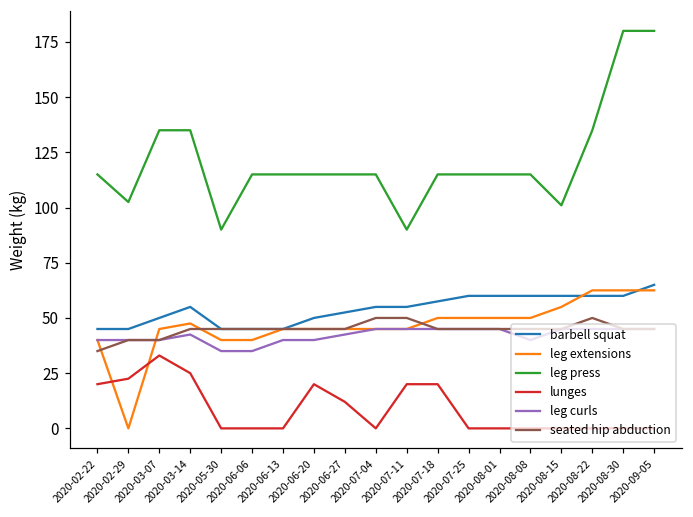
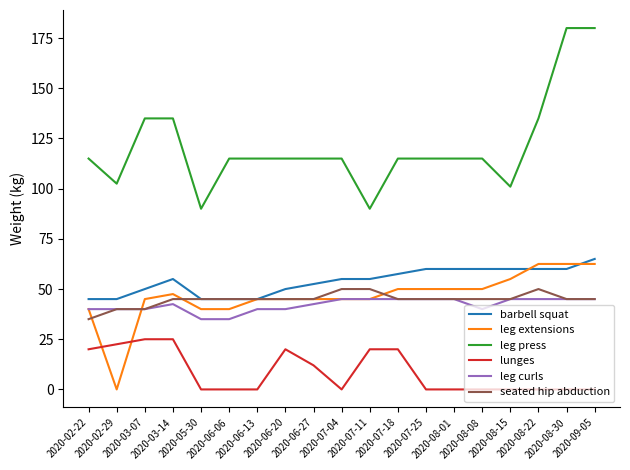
  {
    "barbell squat": {
      "2020-02-22": 45,
      "2020-02-29": 45,
      "2020-03-07": 50,
      "2020-03-14": 55,
      "2020-06-20": 50,
      "2020-06-27": 53,
      "2020-07-04": 55,
      "2020-07-11": 55,
      "2020-07-18": 58,
      "2020-07-25": 60,
      "2020-08-01": 60,
      "2020-08-08": 60,
      "2020-08-15": 60,
      "2020-08-22": 60,
      "2020-08-30": 60,
      "2020-09-05": 65
    },
    "leg extensions": {
      "2020-02-29": 0,
      "2020-03-07": 45,
      "2020-03-14": 48,
      "2020-05-30": 40,
      "2020-06-06": 40,
      "2020-07-18": 50,
      "2020-07-25": 50,
      "2020-08-01": 50,
      "2020-08-08": 50,
      "2020-08-15": 55,
      "2020-08-22": 63,
      "2020-08-30": 63,
      "2020-09-05": 63
    },
    "leg press": {
      "2020-02-22": 115,
      "2020-02-29": 103,
      "2020-03-07": 135,
      "2020-03-14": 135,
      "2020-05-30": 90,
      "2020-06-06": 115,
      "2020-06-13": 115,
      "2020-06-20": 115,
      "2020-06-27": 115,
      "2020-07-04": 115,
      "2020-07-11": 90,
      "2020-07-18": 115,
      "2020-07-25": 115,
      "2020-08-01": 115,
      "2020-08-08": 115,
      "2020-08-15": 101,
      "2020-08-22": 135,
      "2020-08-30": 180,
      "2020-09-05": 180
    },
    "lunges": {
      "2020-02-22": 20,
      "2020-02-29": 23,
-     "2020-03-07": 33,
+     "2020-03-07": 25,
      "2020-03-14": 25,
      "2020-05-30": 0,
      "2020-06-06": 0,
      "2020-06-13": 0,
      "2020-06-20": 20,
      "2020-06-27": 12,
      "2020-07-04": 0,
      "2020-07-11": 20,
      "2020-07-18": 20,
      "2020-07-25": 0,
      "2020-08-01": 0
    },
    "leg curls": {
      "2020-03-14": 43,
      "2020-05-30": 35,
      "2020-06-06": 35,
      "2020-06-13": 40,
      "2020-06-20": 40,
      "2020-06-27": 43,
      "2020-08-22": 45
    },
    "seated hip abduction": {
      "2020-02-22": 35,
      "2020-03-14": 45,
      "2020-07-04": 50,
      "2020-07-11": 50,
      "2020-08-08": 45,
      "2020-08-22": 50
    }
  }
